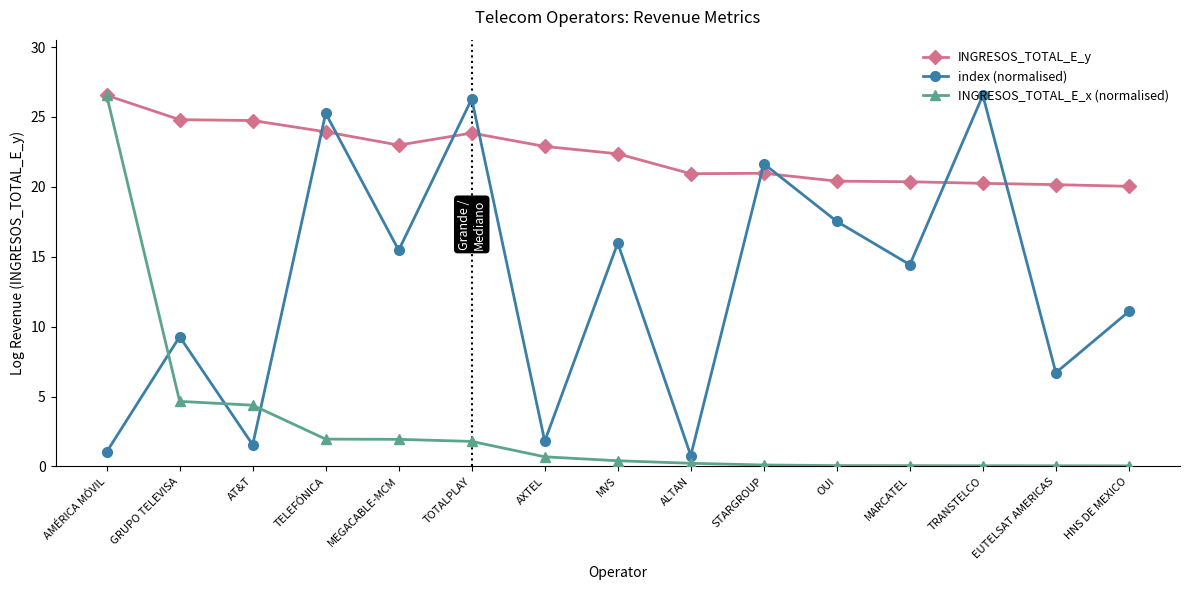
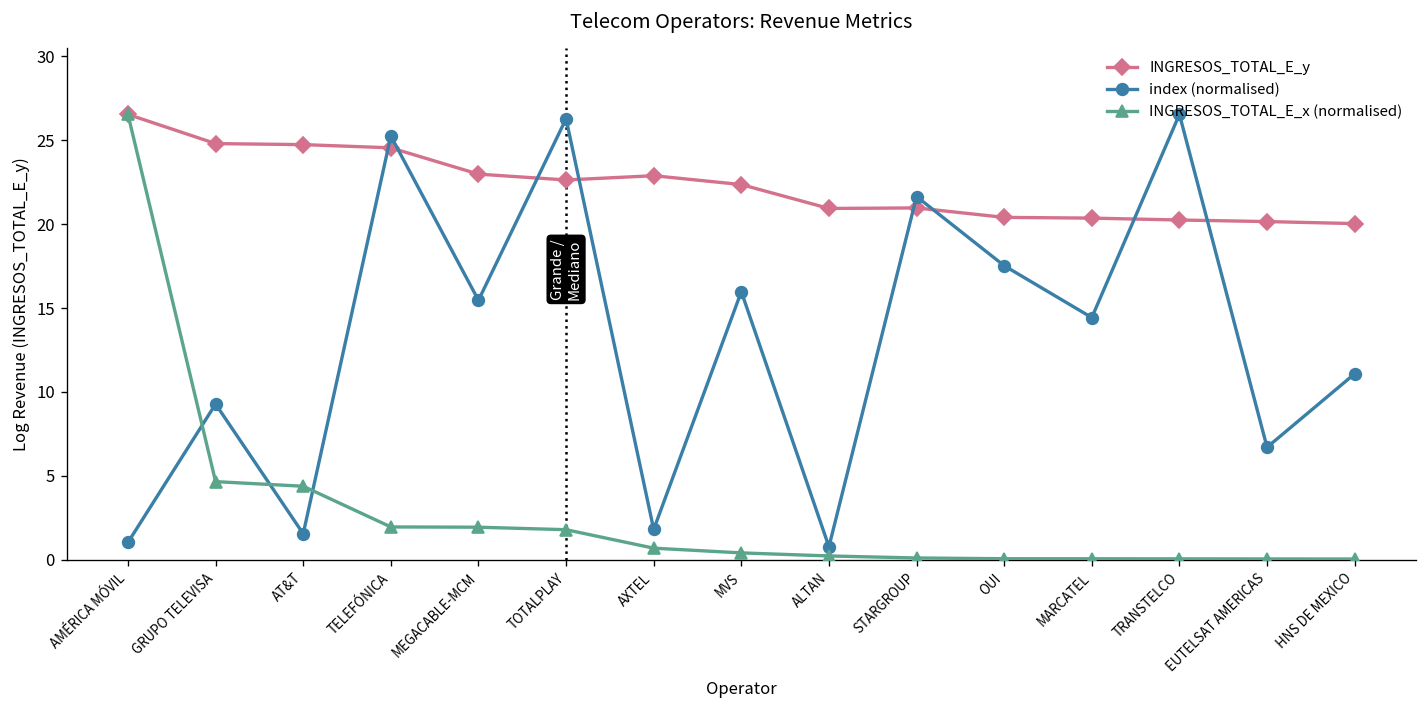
  {
    "INGRESOS_TOTAL_E_y": {
      "GRUPO TELEVISA": 24.8,
      "AT&T": 24.7,
-     "TELEFÓNICA": 23.9,
+     "TELEFÓNICA": 24.6,
      "MEGACABLE-MCM": 23.0,
-     "TOTALPLAY": 23.8,
+     "TOTALPLAY": 22.6,
      "AXTEL": 22.9,
      "MVS": 22.4,
      "ALTAN": 20.9,
      "STARGROUP": 21.0,
      "OUI": 20.4,
      "MARCATEL": 20.4,
      "TRANSTELCO": 20.3,
      "EUTELSAT AMERICAS": 20.2,
      "HNS DE MEXICO": 20.0
    }
  }
